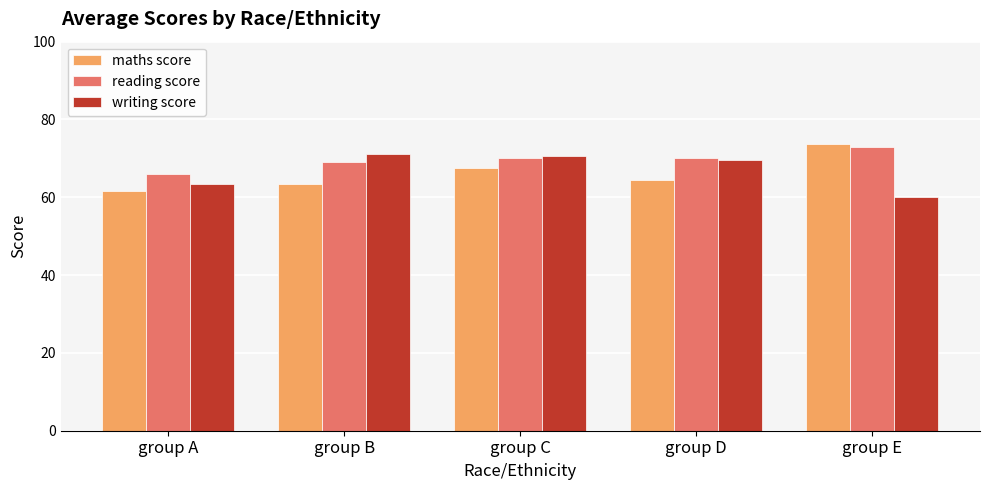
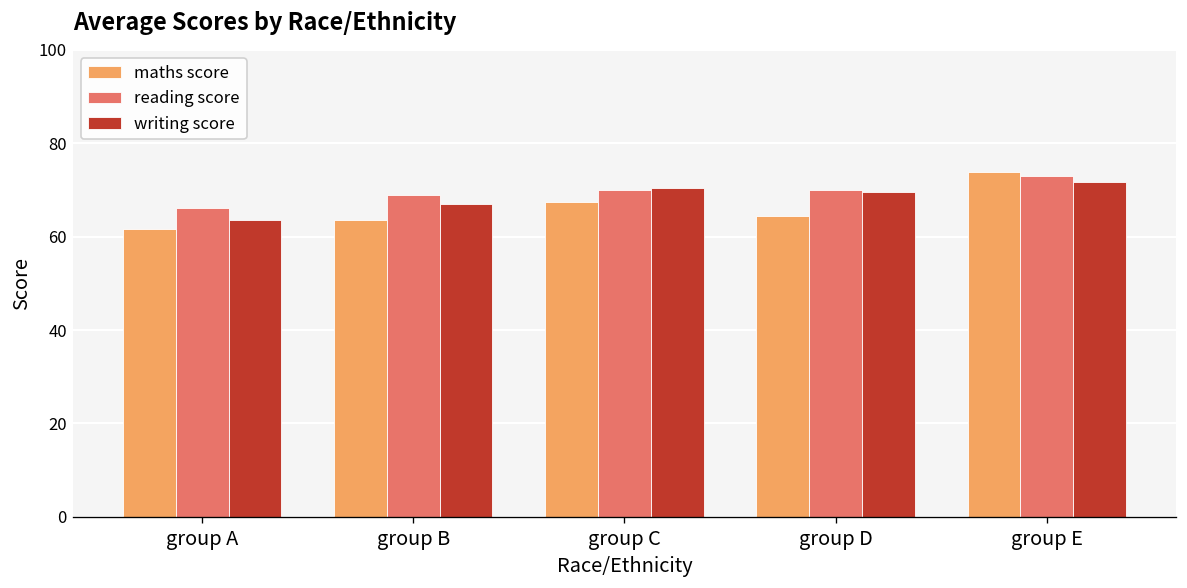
  {
    "writing score": {
      "group A": 64,
-     "group B": 71,
+     "group B": 67,
      "group C": 71,
      "group D": 70,
-     "group E": 60
+     "group E": 72
    }
  }
